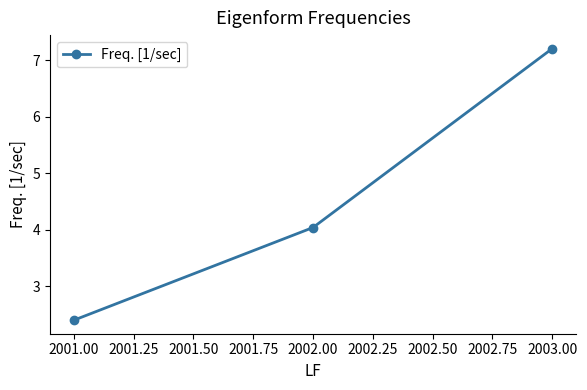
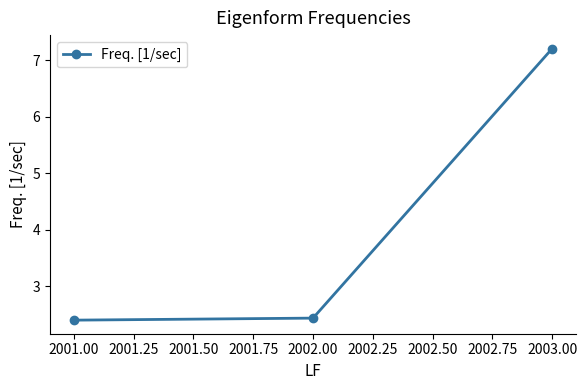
  {
    "2001.00": 2.4,
-   "2002.00": 4.0,
+   "2002.00": 2.4,
    "2003.00": 7.2
  }
